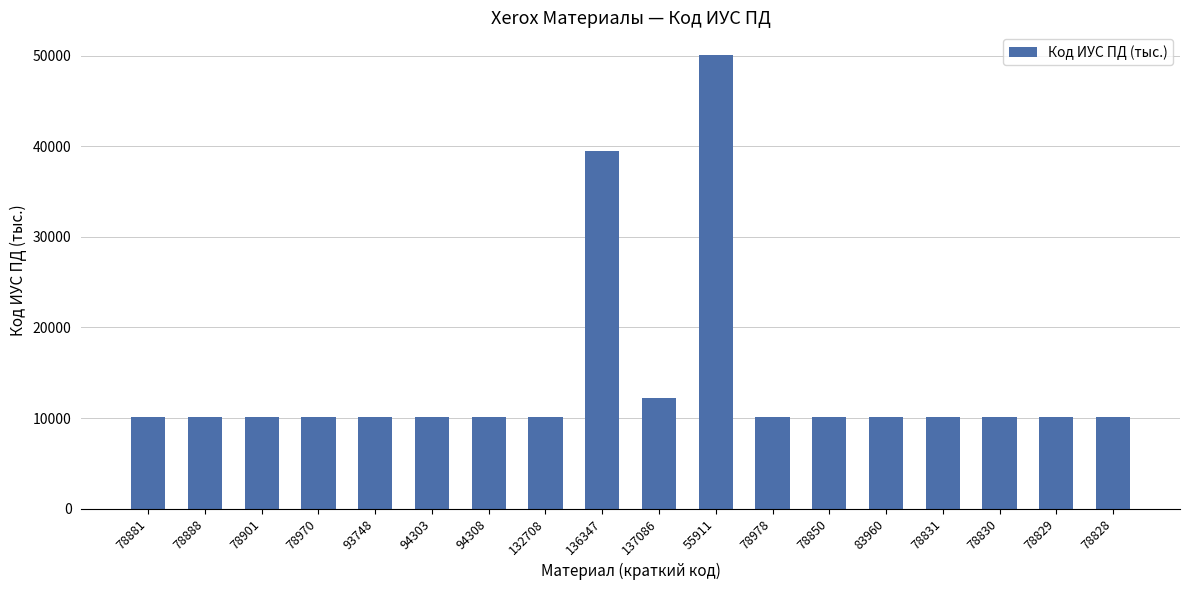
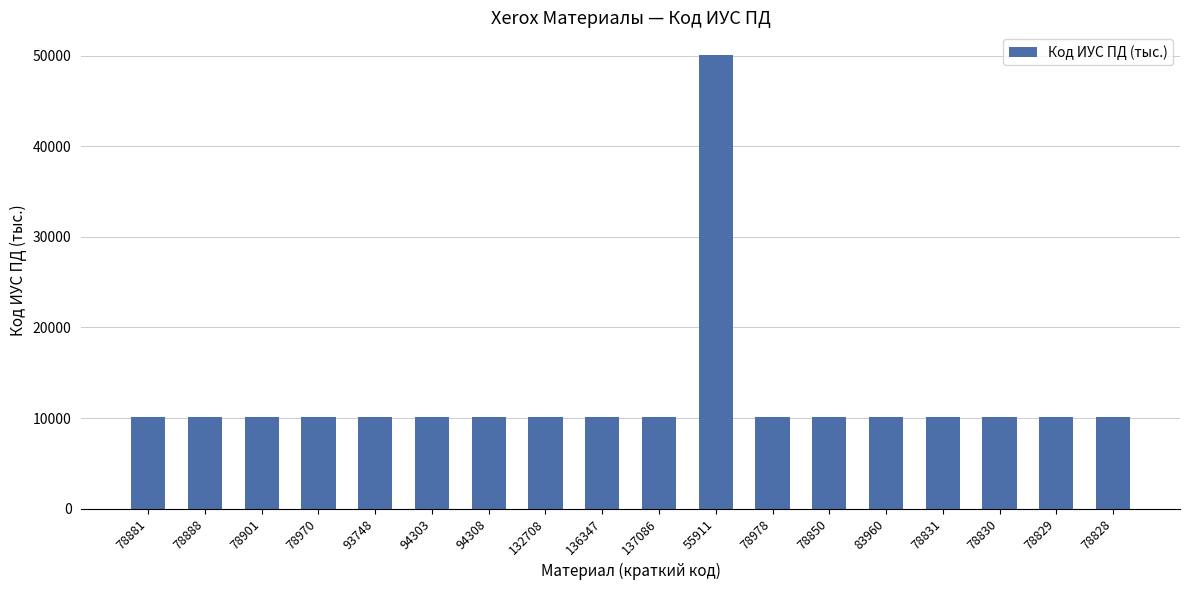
  {
    "78881": 10000,
    "78888": 10000,
    "78901": 10000,
    "78970": 10000,
    "93748": 10000,
    "94303": 10000,
    "94308": 10000,
    "132708": 10000,
-   "136347": 39000,
-   "137086": 12000,
+   "136347": 10000,
+   "137086": 10000,
    "55911": 50000,
    "78978": 10000,
    "78850": 10000,
    "83960": 10000,
    "78831": 10000,
    "78830": 10000,
    "78829": 10000,
    "78828": 10000
  }
